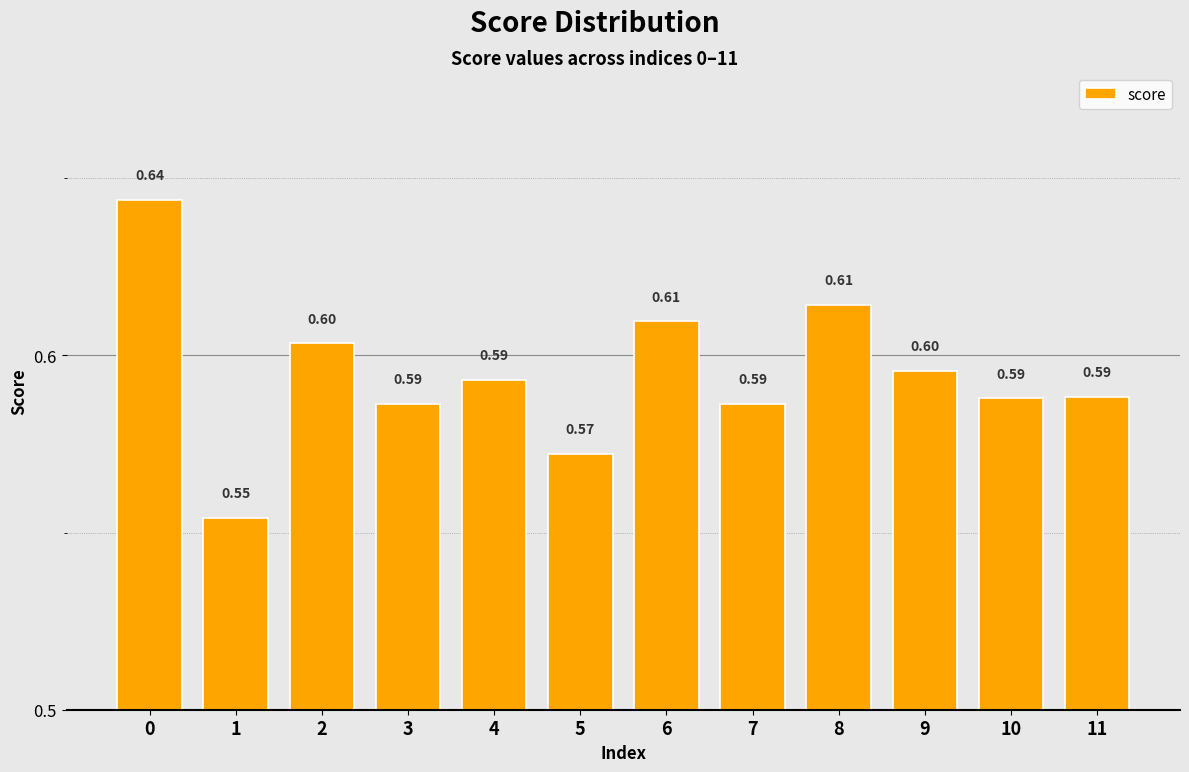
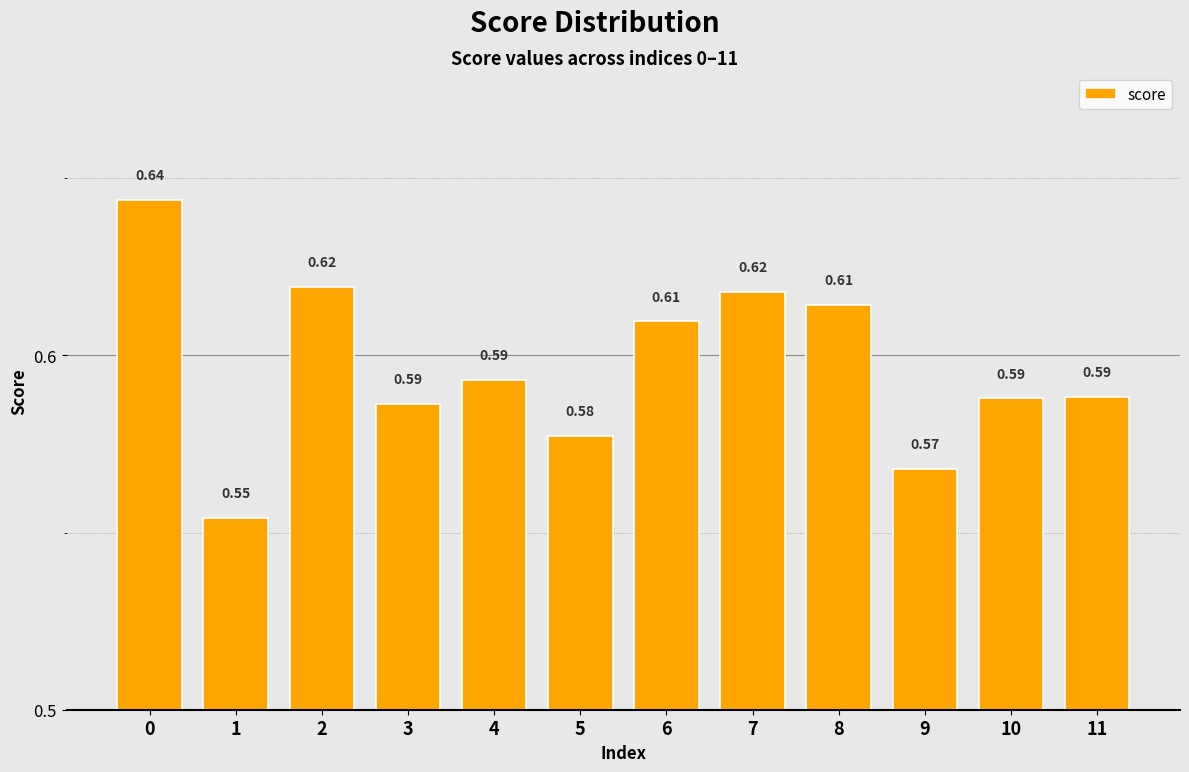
  {
    "0": 0.64,
    "1": 0.55,
-   "2": 0.60,
+   "2": 0.62,
    "3": 0.59,
    "4": 0.59,
-   "5": 0.57,
+   "5": 0.58,
    "6": 0.61,
-   "7": 0.59,
+   "7": 0.62,
    "8": 0.61,
-   "9": 0.60,
+   "9": 0.57,
    "10": 0.59,
    "11": 0.59
  }
